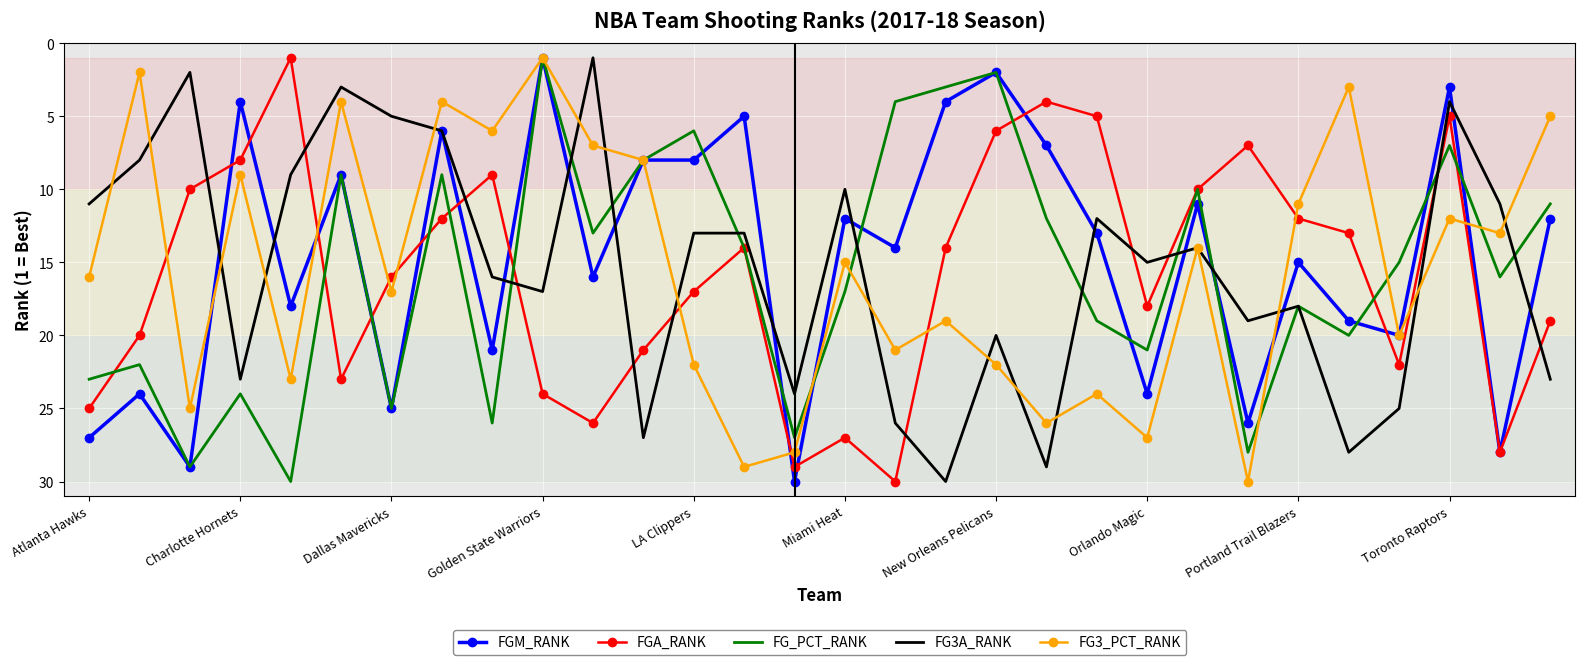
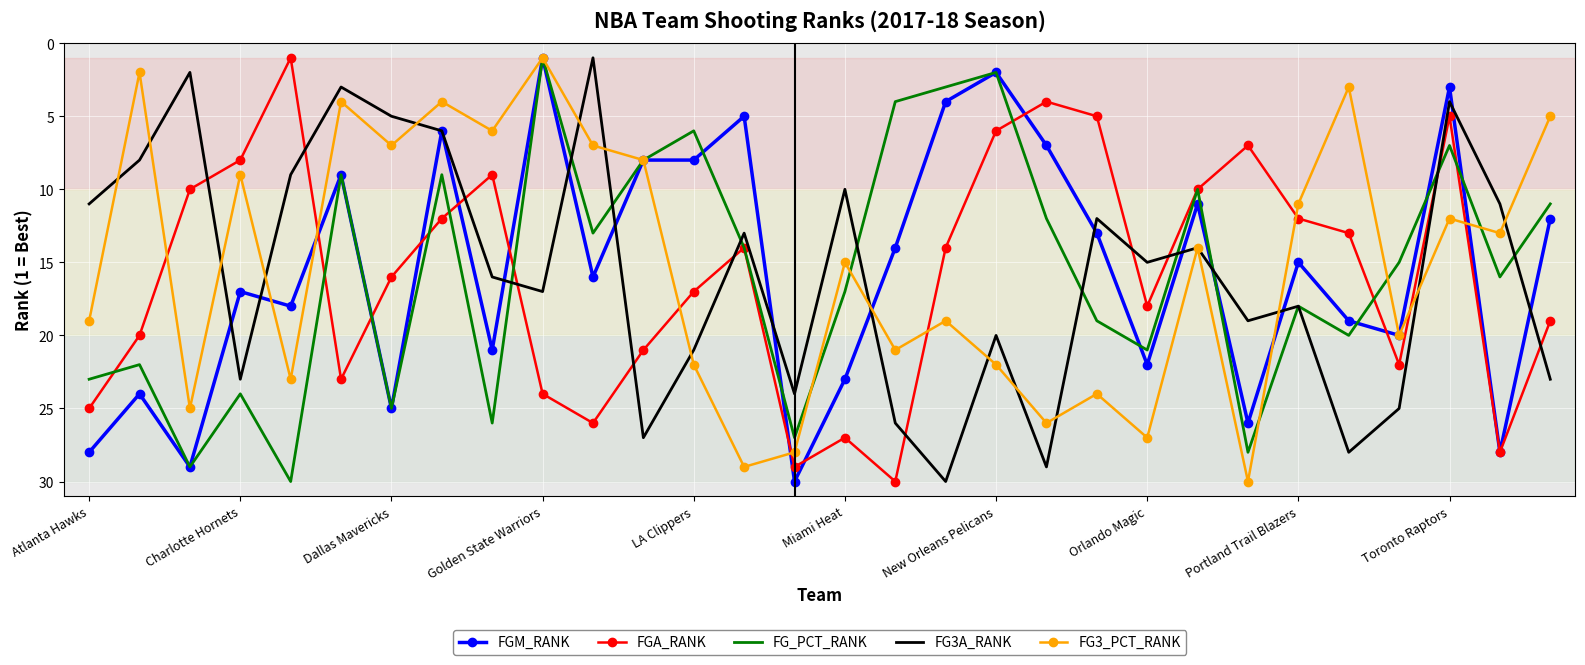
  {
    "FGM_RANK": {
-     "Atlanta Hawks": 27,
-     "Charlotte Hornets": 4,
+     "Atlanta Hawks": 28,
+     "Charlotte Hornets": 17,
      "LA Clippers": 8,
-     "Miami Heat": 12,
-     "Orlando Magic": 24,
+     "Miami Heat": 23,
+     "Orlando Magic": 22,
      "Portland Trail Blazers": 15,
      "Toronto Raptors": 3
    },
    "FGA_RANK": {
      "Atlanta Hawks": 25,
      "Charlotte Hornets": 8,
      "Dallas Mavericks": 16,
      "Golden State Warriors": 24,
      "LA Clippers": 17,
      "Miami Heat": 27,
      "New Orleans Pelicans": 6,
      "Orlando Magic": 18,
      "Portland Trail Blazers": 12,
      "Toronto Raptors": 5
    },
    "FG_PCT_RANK": {
      "Atlanta Hawks": 23,
      "Charlotte Hornets": 24,
      "LA Clippers": 6,
      "Miami Heat": 17,
      "Orlando Magic": 21,
      "Toronto Raptors": 7
    },
    "FG3A_RANK": {
      "Atlanta Hawks": 11,
      "Charlotte Hornets": 23,
      "Dallas Mavericks": 5,
      "Golden State Warriors": 17,
-     "LA Clippers": 13,
+     "LA Clippers": 21,
      "Miami Heat": 10,
      "New Orleans Pelicans": 20,
      "Orlando Magic": 15,
      "Toronto Raptors": 4
    },
    "FG3_PCT_RANK": {
-     "Atlanta Hawks": 16,
+     "Atlanta Hawks": 19,
      "Charlotte Hornets": 9,
-     "Dallas Mavericks": 17,
+     "Dallas Mavericks": 7,
      "LA Clippers": 22,
      "Miami Heat": 15,
      "New Orleans Pelicans": 22,
      "Orlando Magic": 27,
      "Portland Trail Blazers": 11,
      "Toronto Raptors": 12
    }
  }
